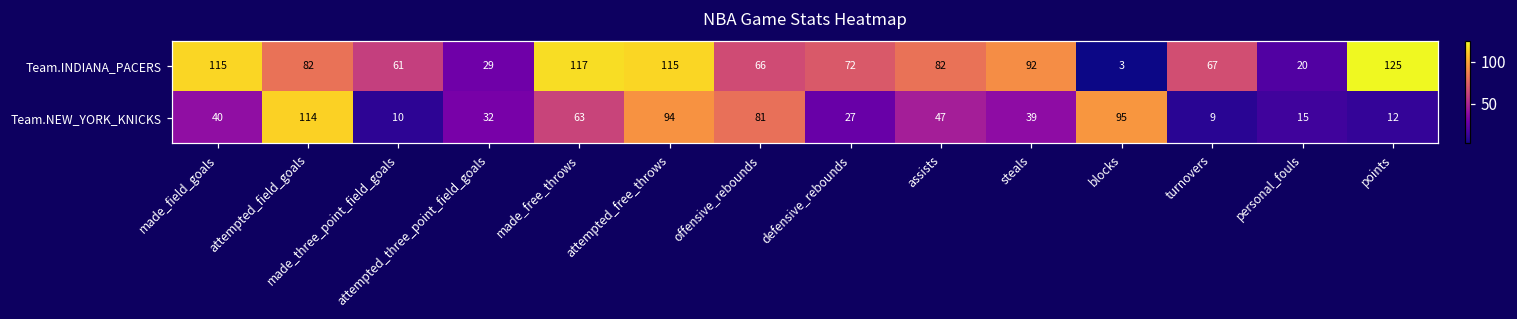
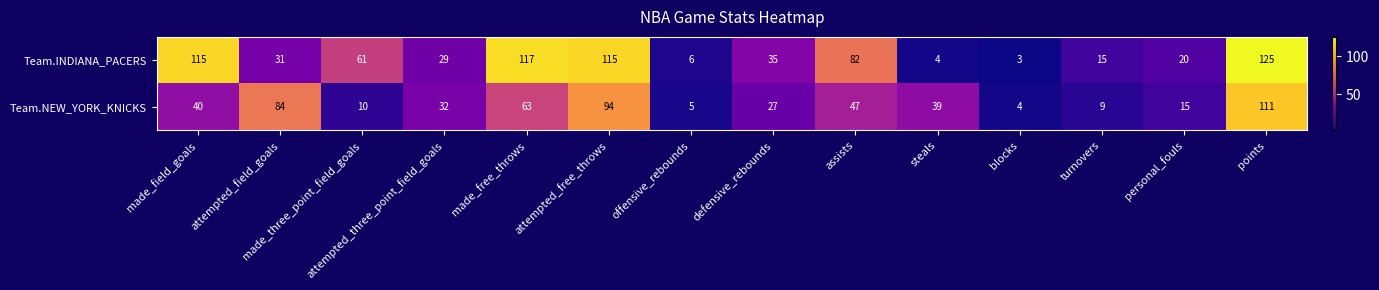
  {
    "Team.INDIANA_PACERS": {
      "made_field_goals": 115,
-     "attempted_field_goals": 82,
+     "attempted_field_goals": 31,
      "made_three_point_field_goals": 61,
      "attempted_three_point_field_goals": 29,
      "made_free_throws": 117,
      "attempted_free_throws": 115,
-     "offensive_rebounds": 66,
-     "defensive_rebounds": 72,
+     "offensive_rebounds": 6,
+     "defensive_rebounds": 35,
      "assists": 82,
-     "steals": 92,
+     "steals": 4,
      "blocks": 3,
-     "turnovers": 67,
+     "turnovers": 15,
      "personal_fouls": 20,
      "points": 125
    },
    "Team.NEW_YORK_KNICKS": {
      "made_field_goals": 40,
-     "attempted_field_goals": 114,
+     "attempted_field_goals": 84,
      "made_three_point_field_goals": 10,
      "attempted_three_point_field_goals": 32,
      "made_free_throws": 63,
      "attempted_free_throws": 94,
-     "offensive_rebounds": 81,
+     "offensive_rebounds": 5,
      "defensive_rebounds": 27,
      "assists": 47,
      "steals": 39,
-     "blocks": 95,
+     "blocks": 4,
      "turnovers": 9,
      "personal_fouls": 15,
-     "points": 12
+     "points": 111
    }
  }
